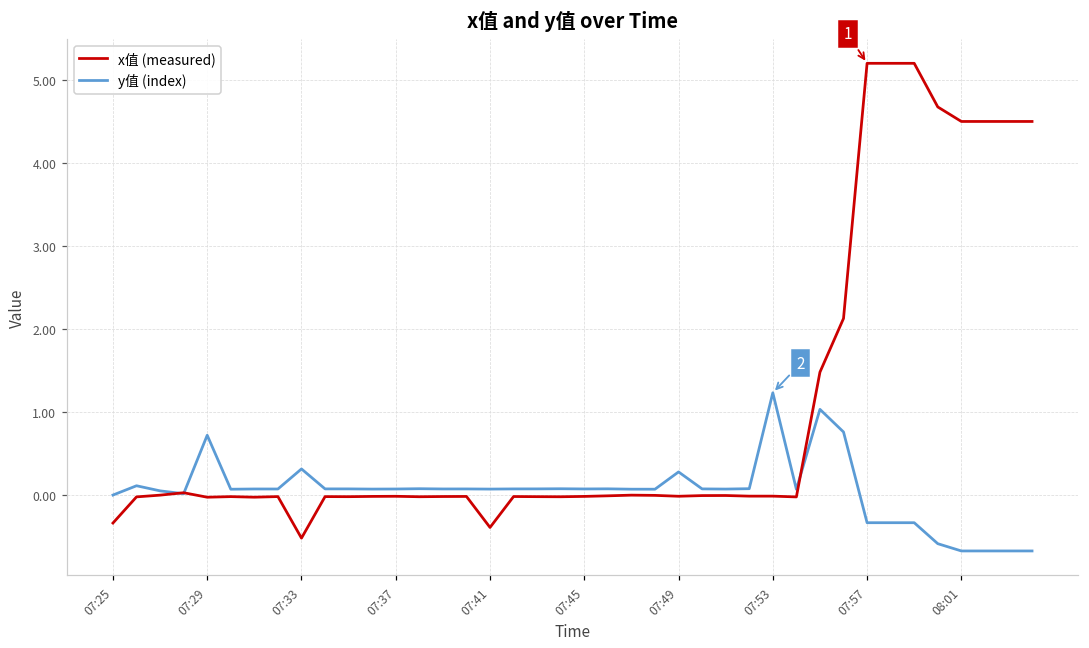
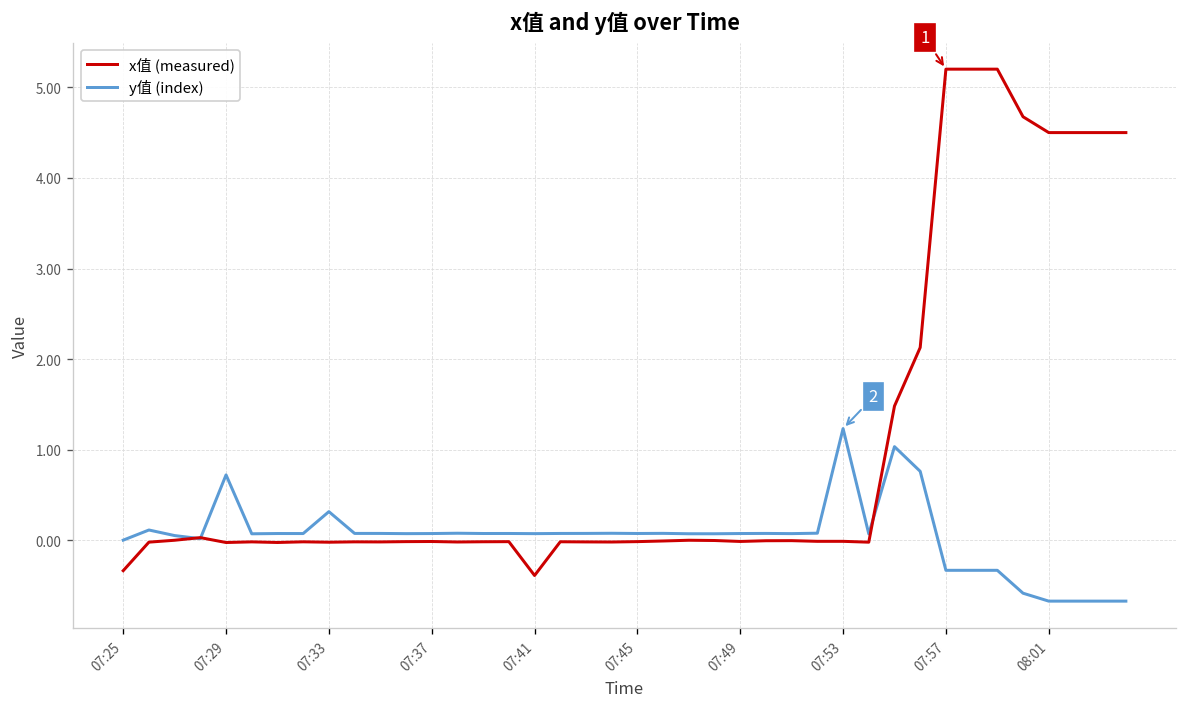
  {
    "x值 (measured)": {
      "07:25": -0.3,
      "07:29": 0.0,
-     "07:33": -0.5,
+     "07:33": 0.0,
      "07:37": 0.0,
      "07:41": -0.4,
      "07:45": 0.0,
      "07:49": 0.0,
      "07:53": 0.0,
      "08:01": 4.5
    },
    "y值 (index)": {
      "07:25": 0.0,
      "07:29": 0.7,
      "07:33": 0.3,
      "07:37": 0.1,
      "07:41": 0.1,
      "07:45": 0.1,
-     "07:49": 0.3,
+     "07:49": 0.1,
      "07:53": 1.2,
      "07:57": -0.3,
      "08:01": -0.7
    }
  }
